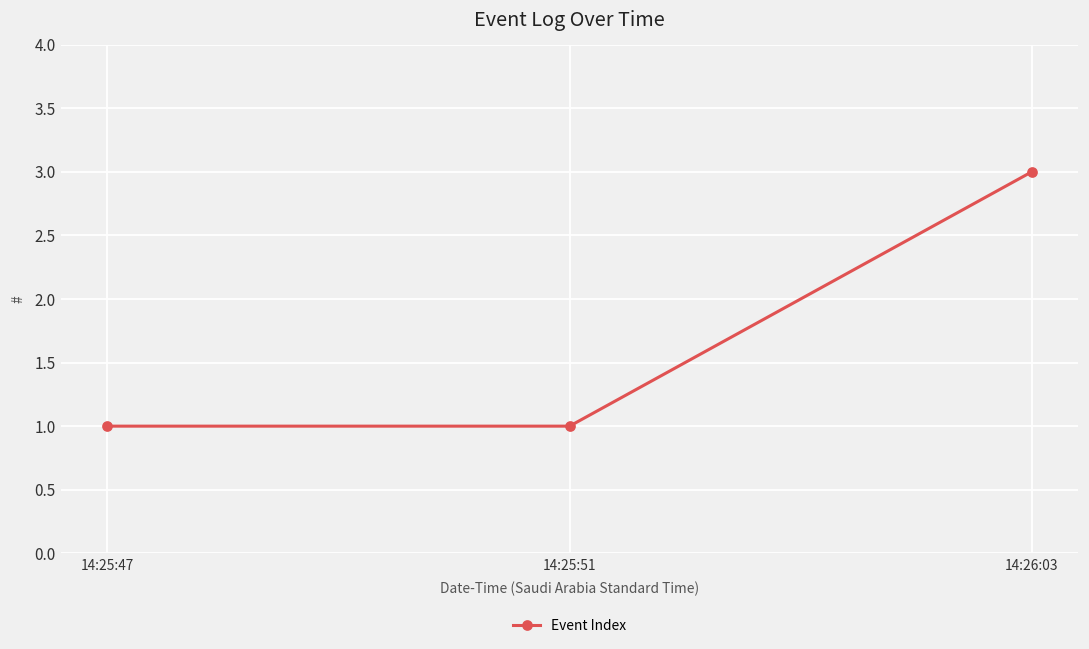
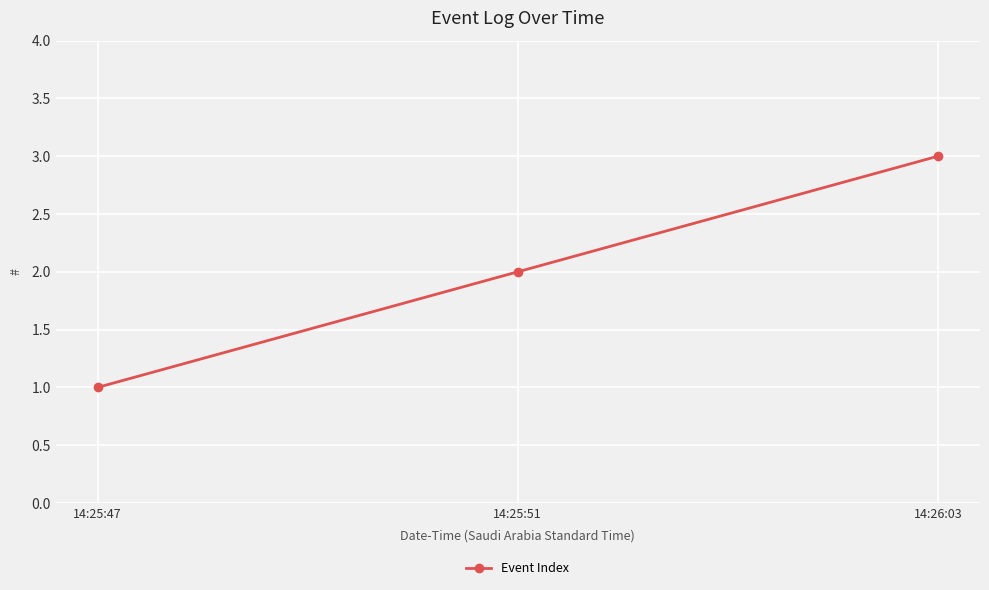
  {
    "14:25:47": 1,
-   "14:25:51": 1,
+   "14:25:51": 2,
    "14:26:03": 3
  }
